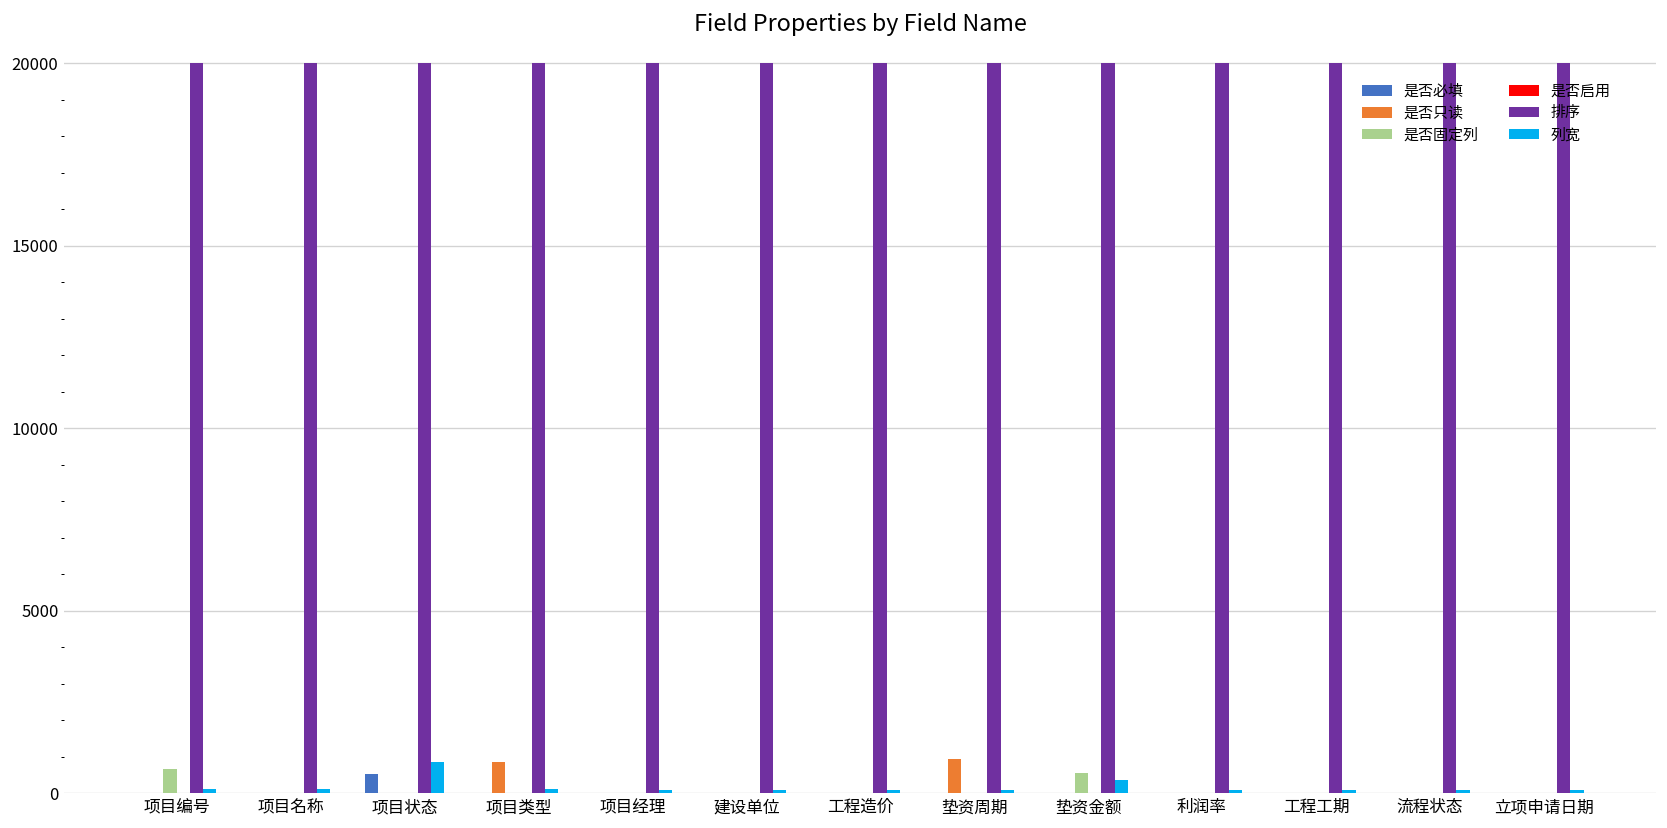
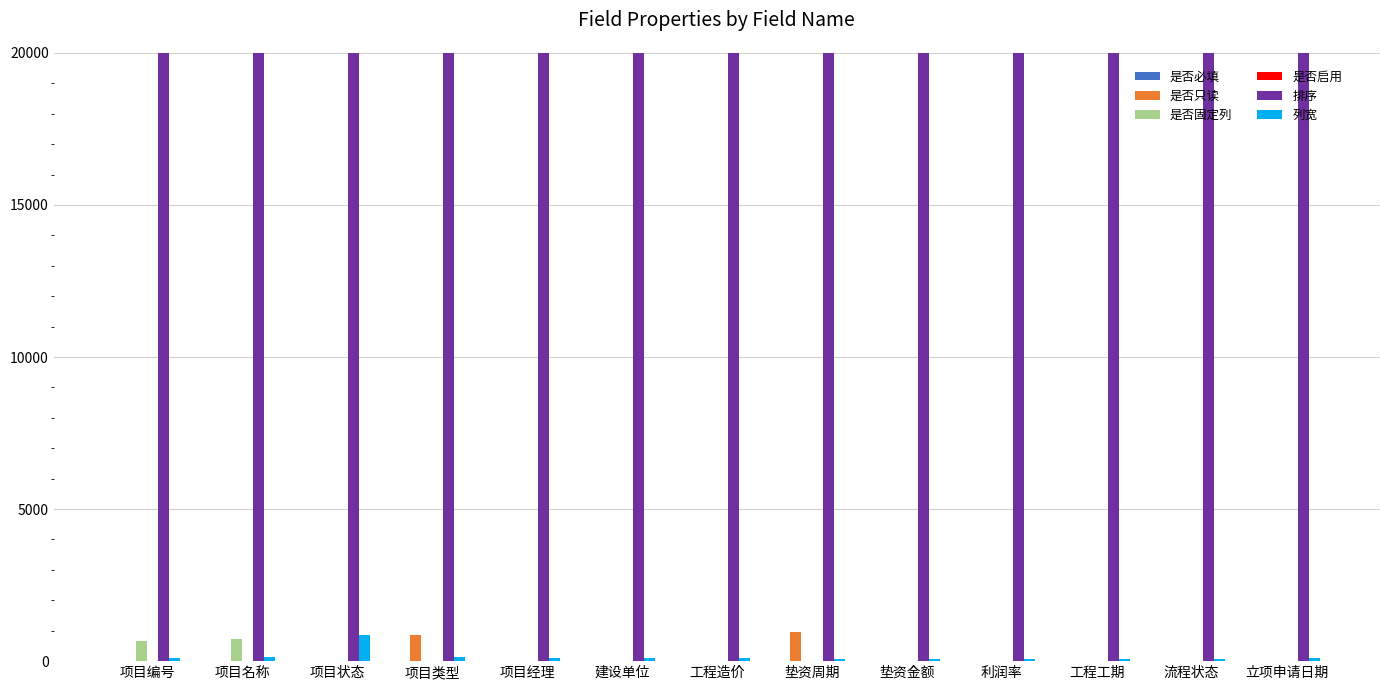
  {
    "是否必填": {
-     "项目状态": 500,
+     "项目状态": 0,
      "项目类型": 0,
      "项目经理": 0,
      "建设单位": 0,
      "工程造价": 0,
      "垫资周期": 0,
      "垫资金额": 0,
      "利润率": 0,
      "工程工期": 0,
      "流程状态": 0,
      "立项申请日期": 0
    },
    "是否只读": {
      "项目名称": 0,
      "项目状态": 0,
      "项目类型": 900,
      "项目经理": 0,
      "建设单位": 0,
      "工程造价": 0,
      "垫资周期": 900,
      "垫资金额": 0,
      "利润率": 0,
      "工程工期": 0,
      "流程状态": 0,
      "立项申请日期": 0
    },
    "是否固定列": {
      "项目编号": 700,
-     "项目名称": 0,
+     "项目名称": 700,
      "项目类型": 0,
      "项目经理": 0,
      "建设单位": 0,
      "工程造价": 0,
      "垫资周期": 0,
-     "垫资金额": 500,
+     "垫资金额": 0,
      "利润率": 0,
      "工程工期": 0,
      "流程状态": 0,
      "立项申请日期": 0
    },
    "排序": {
      "项目编号": 20000,
      "项目名称": 20000,
      "项目状态": 20000,
      "项目类型": 20000,
      "项目经理": 20000,
      "建设单位": 20000,
      "工程造价": 20000,
      "垫资周期": 20000,
      "垫资金额": 20000,
      "利润率": 20000,
      "工程工期": 20000,
      "流程状态": 20000,
      "立项申请日期": 20000
    },
    "列宽": {
      "项目编号": 100,
      "项目名称": 100,
      "项目状态": 900,
      "项目类型": 100,
      "项目经理": 100,
      "建设单位": 100,
      "工程造价": 100,
      "垫资周期": 100,
-     "垫资金额": 400,
+     "垫资金额": 100,
      "利润率": 100,
      "工程工期": 100,
      "流程状态": 100,
      "立项申请日期": 100
    }
  }
